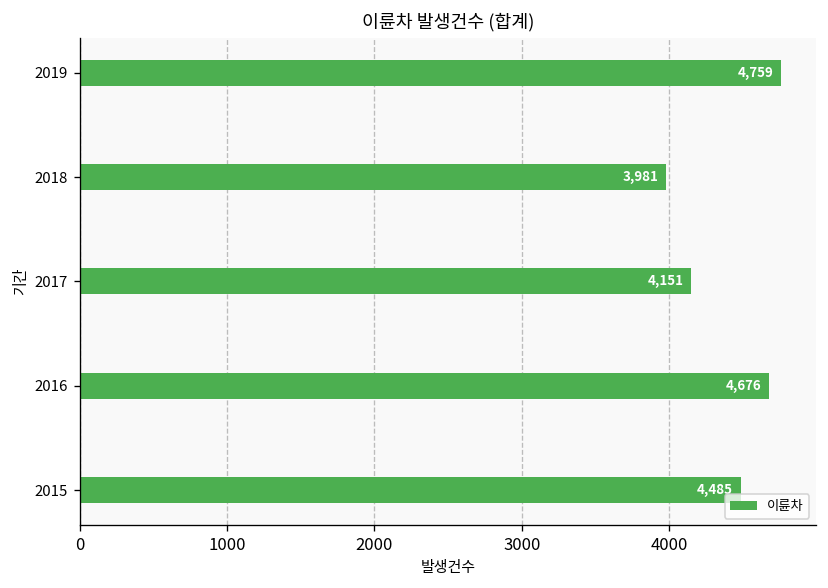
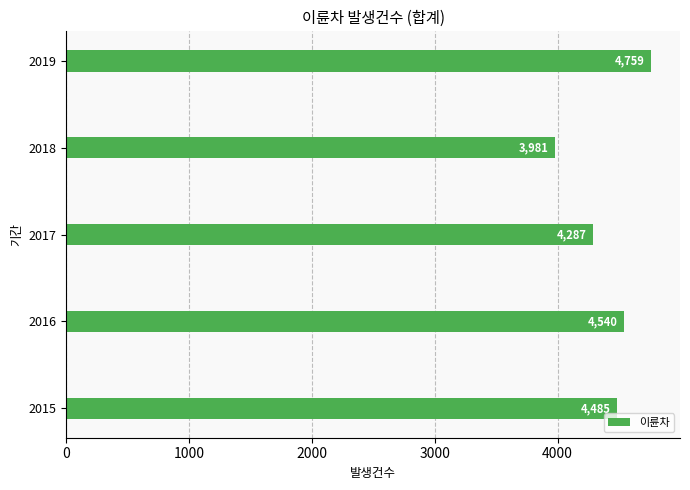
  {
    "2019": "4,759",
    "2018": "3,981",
-   "2017": "4,151",
-   "2016": "4,676"
+   "2017": "4,287",
+   "2016": "4,540"
  }
